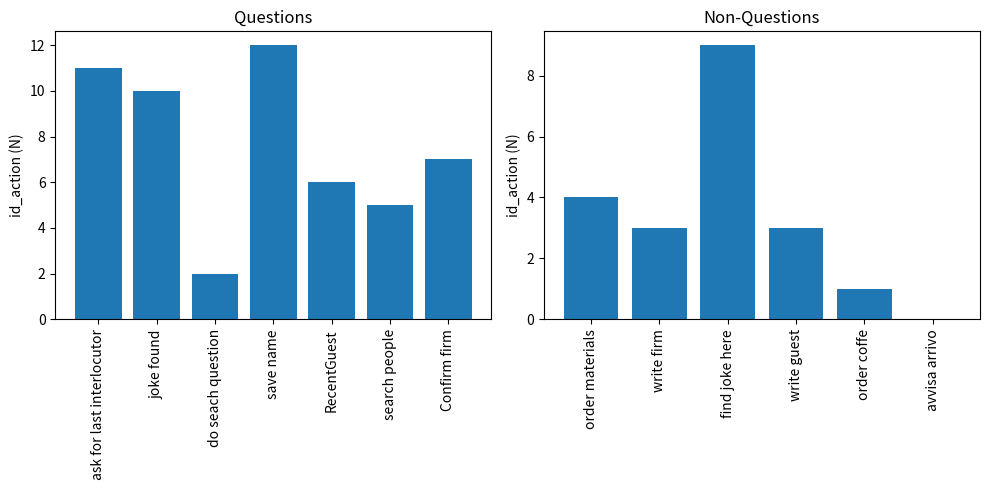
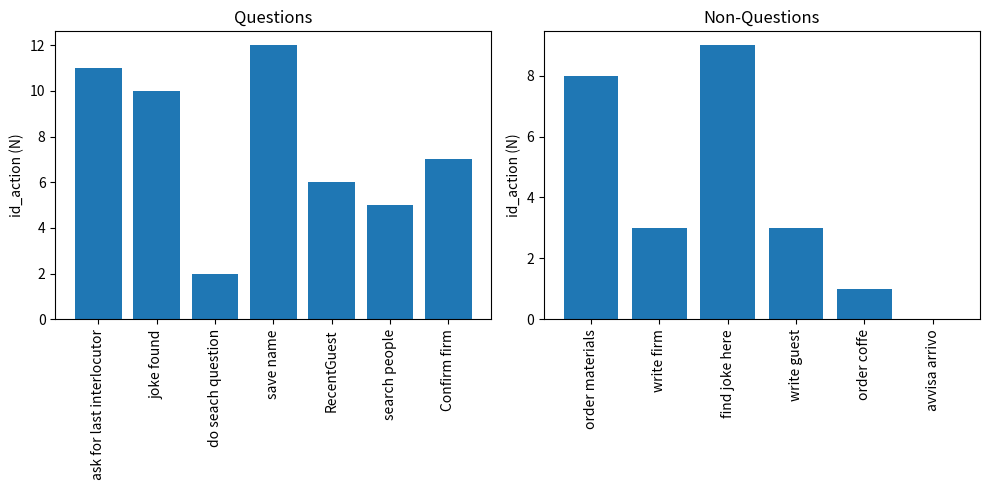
  {
    "Questions": {
      "ask for last interlocutor": 11.0,
      "joke found": 10.0,
      "do seach question": 2.0,
      "save name": 12.0,
      "RecentGuest": 6.0,
      "search people": 5.0,
      "Confirm firm": 7.0
    },
    "Non-Questions": {
-     "order materials": 4,
+     "order materials": 8,
      "write firm": 3,
      "find joke here": 9,
      "write guest": 3,
      "order coffe": 1,
      "avvisa arrivo": 0
    }
  }
